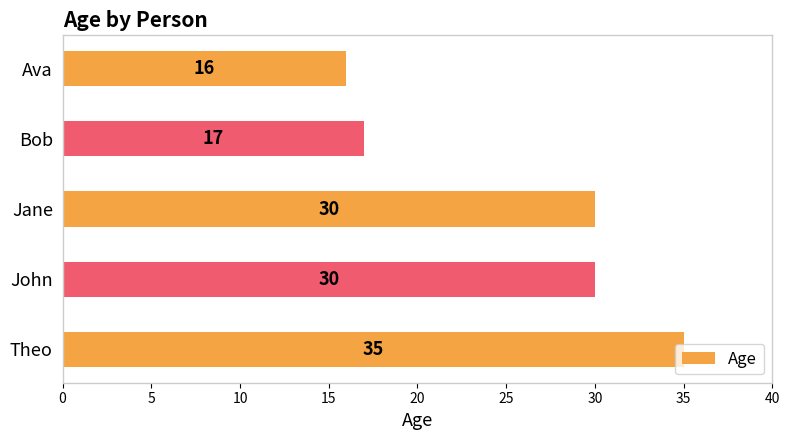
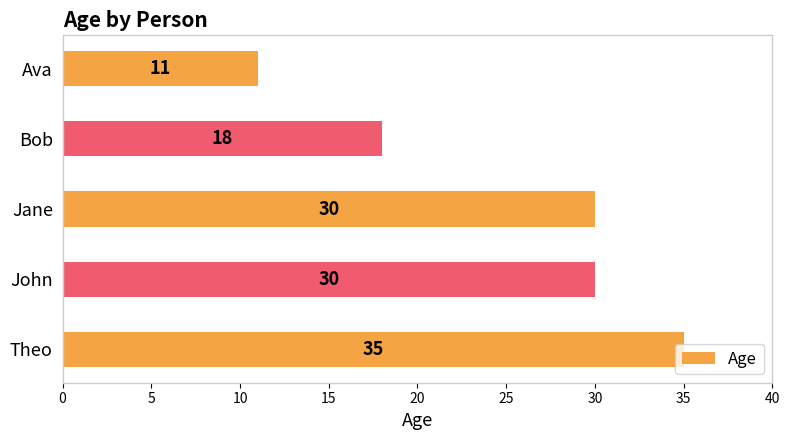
  {
-   "Ava": 16,
-   "Bob": 17,
+   "Ava": 11,
+   "Bob": 18,
    "Jane": 30,
    "John": 30
  }
